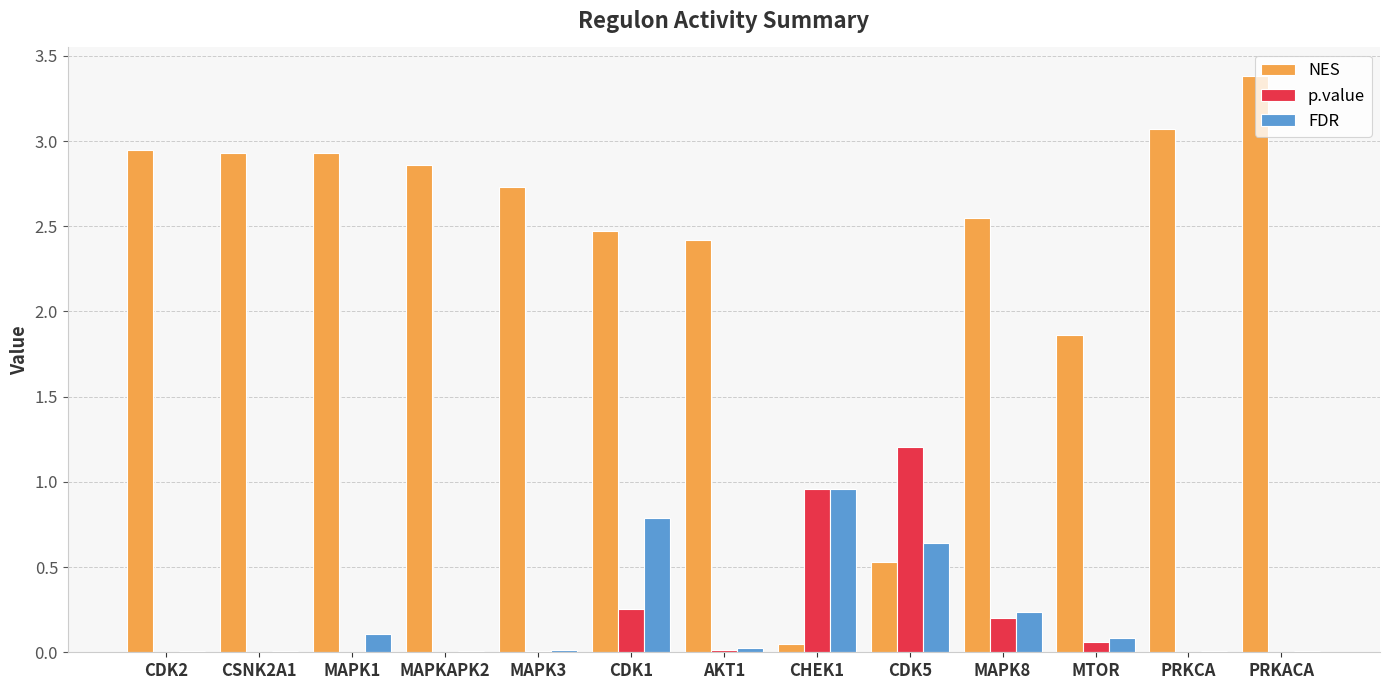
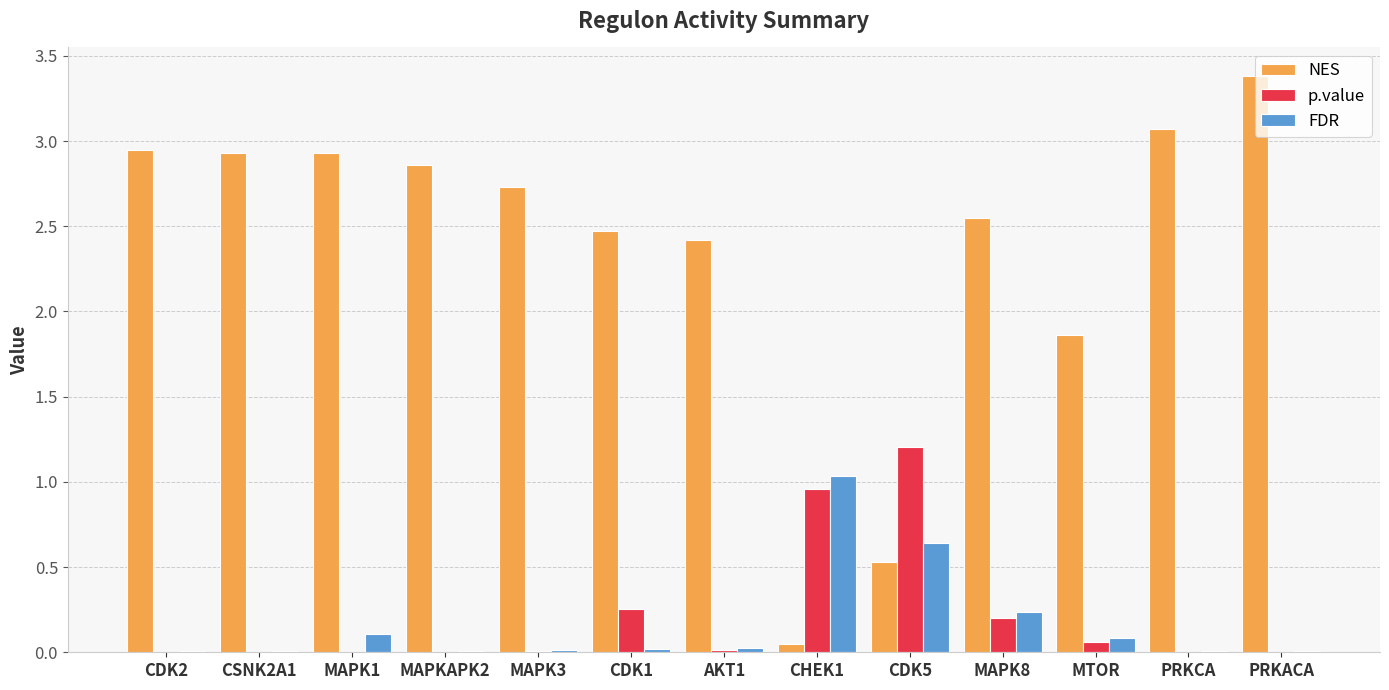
  {
    "NES": {
      "CDK2": 2.95,
      "CSNK2A1": 2.93,
      "MAPK1": 2.93,
      "MAPKAPK2": 2.86,
      "MAPK3": 2.73,
      "CDK1": 2.47,
      "AKT1": 2.42,
      "CHEK1": 0.05,
      "CDK5": 0.53,
      "MAPK8": 2.55,
      "MTOR": 1.86,
      "PRKCA": 3.07
    },
    "p.value": {
      "CDK1": 0.25,
      "AKT1": 0.02,
      "CHEK1": 0.96,
      "CDK5": 1.20,
      "MAPK8": 0.20,
      "MTOR": 0.06
    },
    "FDR": {
      "MAPK1": 0.11,
-     "CDK1": 0.79,
+     "CDK1": 0.02,
      "AKT1": 0.02,
-     "CHEK1": 0.96,
+     "CHEK1": 1.03,
      "CDK5": 0.64,
      "MAPK8": 0.24,
      "MTOR": 0.08
    }
  }
